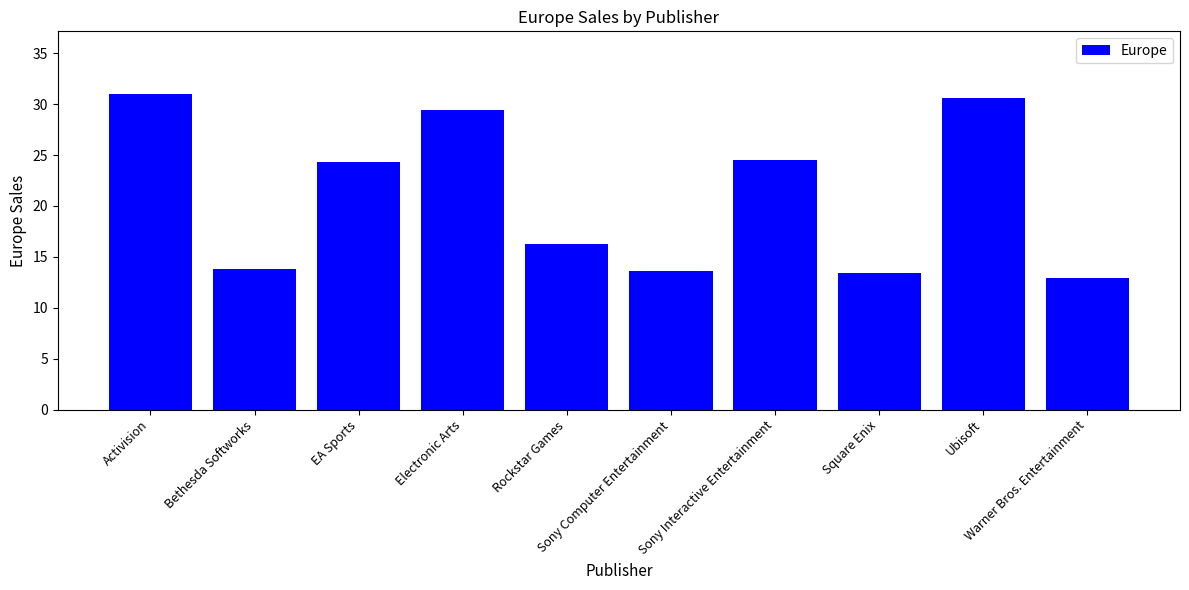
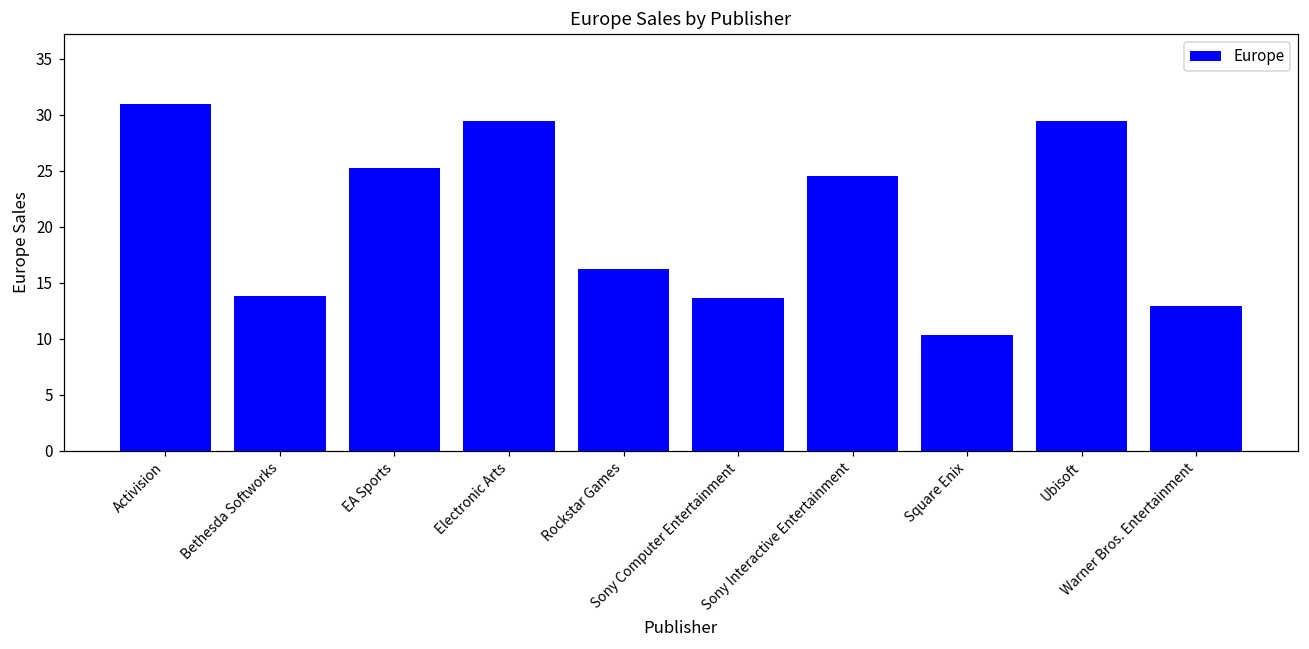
  {
    "Activision": 31.0,
    "Bethesda Softworks": 13.8,
-   "EA Sports": 24.4,
+   "EA Sports": 25.2,
    "Electronic Arts": 29.4,
    "Rockstar Games": 16.2,
    "Sony Computer Entertainment": 13.7,
    "Sony Interactive Entertainment": 24.5,
-   "Square Enix": 13.4,
-   "Ubisoft": 30.6,
+   "Square Enix": 10.4,
+   "Ubisoft": 29.5,
    "Warner Bros. Entertainment": 12.9
  }
